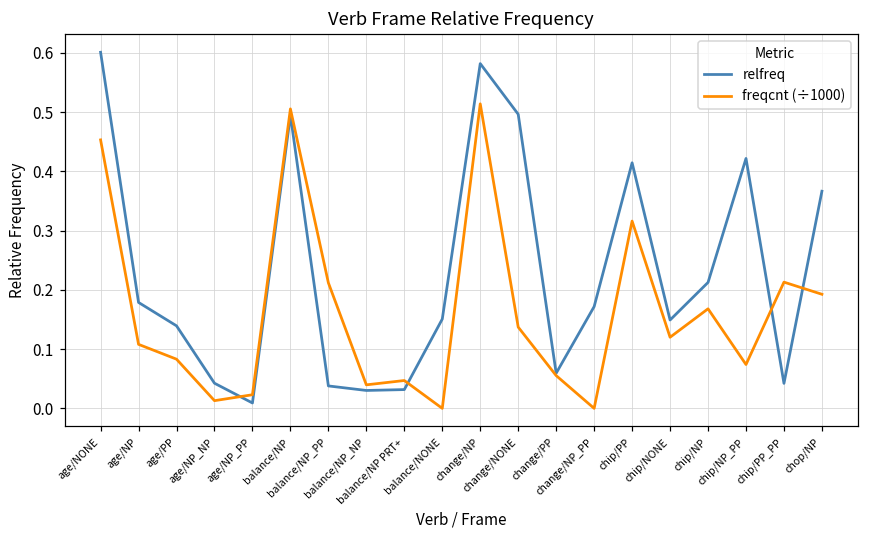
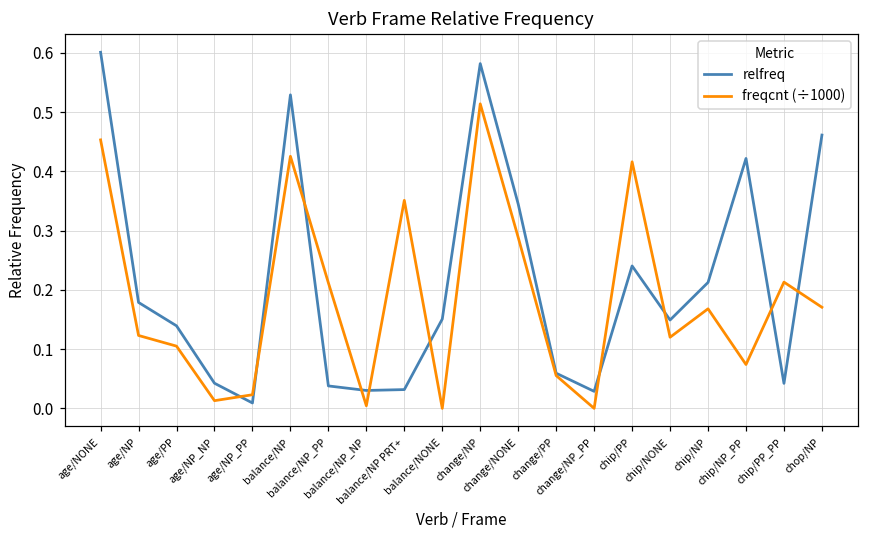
  {
    "relfreq": {
      "age/NONE": 0.60,
      "age/NP": 0.18,
      "age/PP": 0.14,
      "age/NP_NP": 0.04,
      "age/NP_PP": 0.01,
-     "balance/NP": 0.49,
+     "balance/NP": 0.53,
      "balance/NP_PP": 0.04,
      "balance/NP_NP": 0.03,
      "balance/NP PRT+": 0.03,
      "balance/NONE": 0.15,
      "change/NP": 0.58,
-     "change/NONE": 0.50,
-     "change/NP_PP": 0.17,
-     "chip/PP": 0.41,
+     "change/NONE": 0.34,
+     "change/NP_PP": 0.03,
+     "chip/PP": 0.24,
      "chip/NONE": 0.15,
      "chip/NP": 0.21,
      "chip/NP_PP": 0.42,
      "chip/PP_PP": 0.04,
-     "chop/NP": 0.37
+     "chop/NP": 0.46
    },
    "freqcnt (÷1000)": {
      "age/NONE": 0.45,
-     "age/NP": 0.11,
-     "age/PP": 0.08,
+     "age/NP": 0.12,
+     "age/PP": 0.11,
      "age/NP_NP": 0.01,
      "age/NP_PP": 0.02,
-     "balance/NP": 0.51,
+     "balance/NP": 0.43,
      "balance/NP_PP": 0.21,
-     "balance/NP_NP": 0.04,
-     "balance/NP PRT+": 0.05,
+     "balance/NP_NP": 0.00,
+     "balance/NP PRT+": 0.35,
      "balance/NONE": 0.00,
      "change/NP": 0.51,
-     "change/NONE": 0.14,
+     "change/NONE": 0.29,
      "change/NP_PP": 0.00,
-     "chip/PP": 0.32,
+     "chip/PP": 0.42,
      "chip/NONE": 0.12,
      "chip/NP": 0.17,
      "chip/NP_PP": 0.07,
      "chip/PP_PP": 0.21,
-     "chop/NP": 0.19
+     "chop/NP": 0.17
    }
  }
